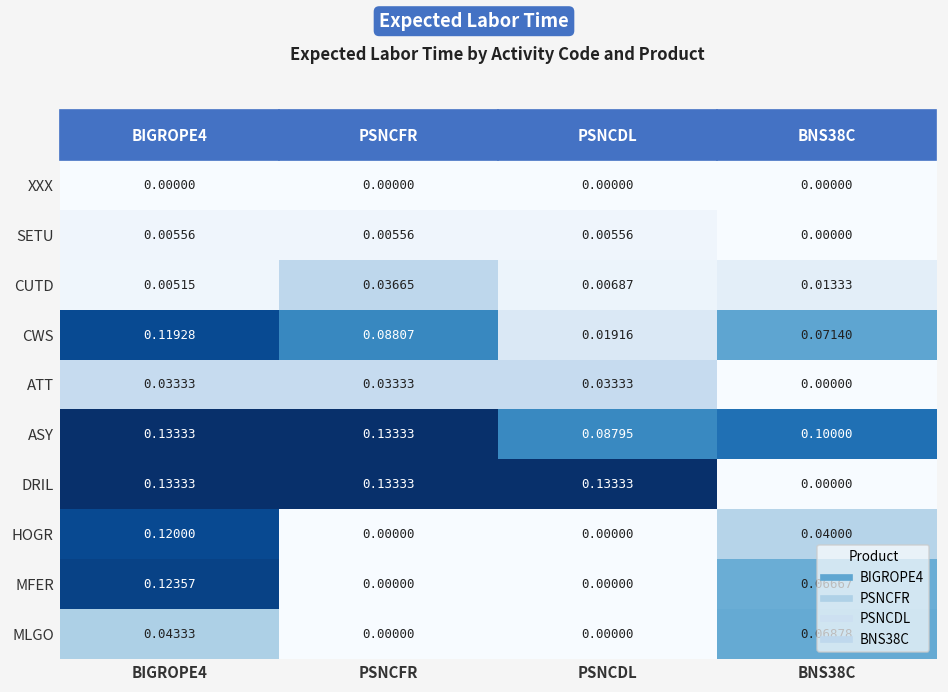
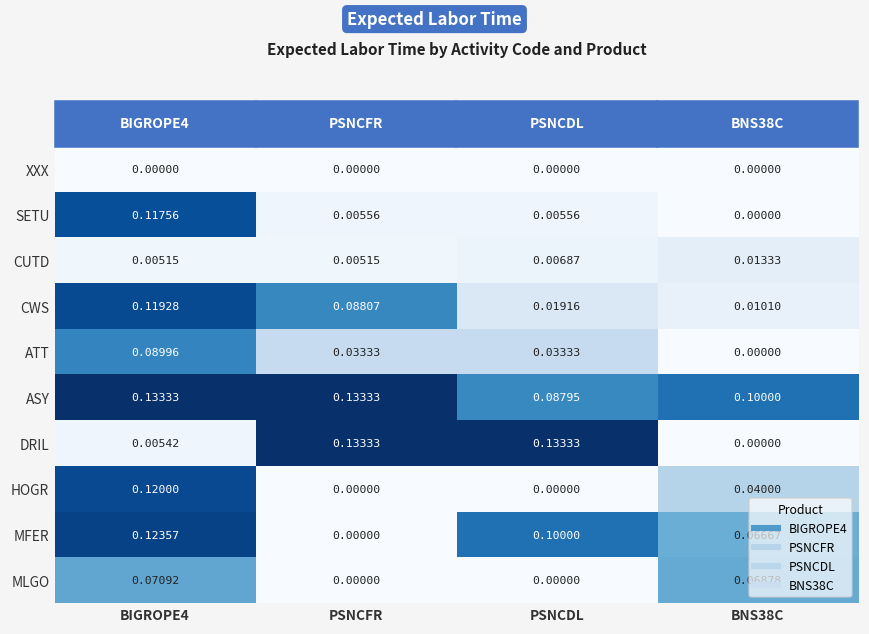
  {
    "XXX": {
      "BIGROPE4": 0.00000,
      "PSNCFR": 0.00000,
      "PSNCDL": 0.00000,
      "BNS38C": 0.00000
    },
    "SETU": {
-     "BIGROPE4": 0.00556,
+     "BIGROPE4": 0.11756,
      "PSNCFR": 0.00556,
      "PSNCDL": 0.00556,
      "BNS38C": 0.00000
    },
    "CUTD": {
      "BIGROPE4": 0.00515,
-     "PSNCFR": 0.03665,
+     "PSNCFR": 0.00515,
      "PSNCDL": 0.00687,
      "BNS38C": 0.01333
    },
    "CWS": {
      "BIGROPE4": 0.11928,
      "PSNCFR": 0.08807,
      "PSNCDL": 0.01916,
-     "BNS38C": 0.07140
+     "BNS38C": 0.01010
    },
    "ATT": {
-     "BIGROPE4": 0.03333,
+     "BIGROPE4": 0.08996,
      "PSNCFR": 0.03333,
      "PSNCDL": 0.03333,
      "BNS38C": 0.00000
    },
    "ASY": {
      "BIGROPE4": 0.13333,
      "PSNCFR": 0.13333,
      "PSNCDL": 0.08795,
      "BNS38C": 0.10000
    },
    "DRIL": {
-     "BIGROPE4": 0.13333,
+     "BIGROPE4": 0.00542,
      "PSNCFR": 0.13333,
      "PSNCDL": 0.13333,
      "BNS38C": 0.00000
    },
    "HOGR": {
      "BIGROPE4": 0.12000,
      "PSNCFR": 0.00000,
      "PSNCDL": 0.00000,
      "BNS38C": 0.04000
    },
    "MFER": {
      "BIGROPE4": 0.12357,
      "PSNCFR": 0.00000,
-     "PSNCDL": 0.00000
+     "PSNCDL": 0.10000
    },
    "MLGO": {
-     "BIGROPE4": 0.04333,
+     "BIGROPE4": 0.07092,
      "PSNCFR": 0.00000,
      "PSNCDL": 0.00000
    }
  }
